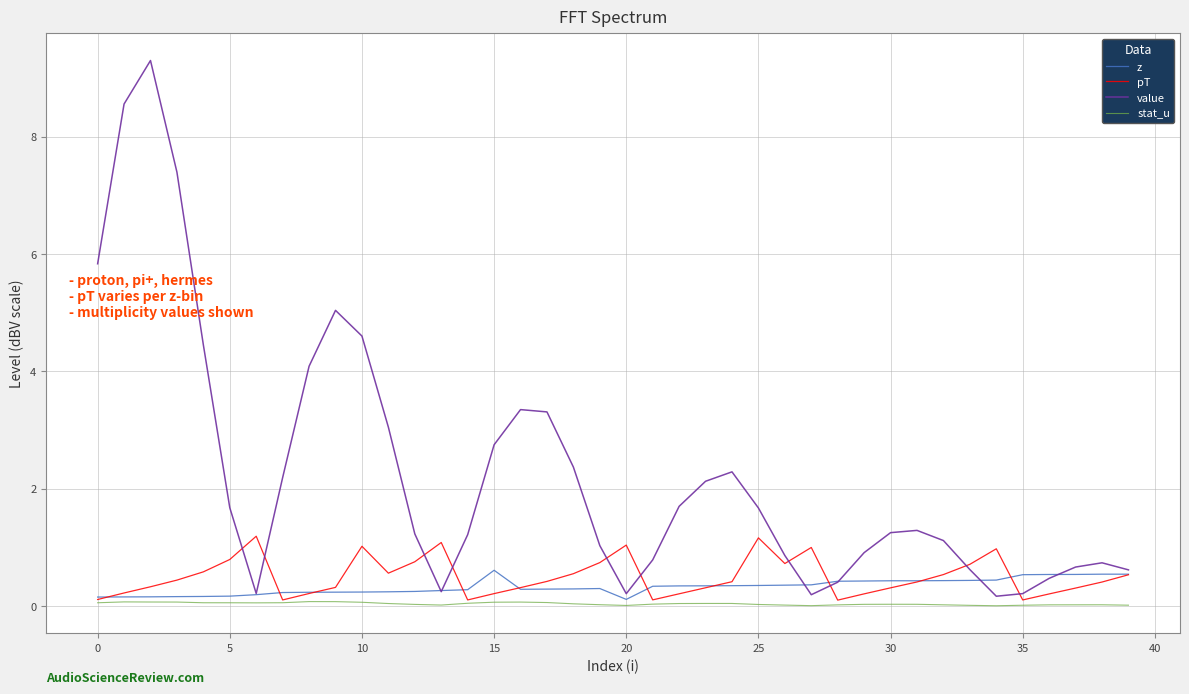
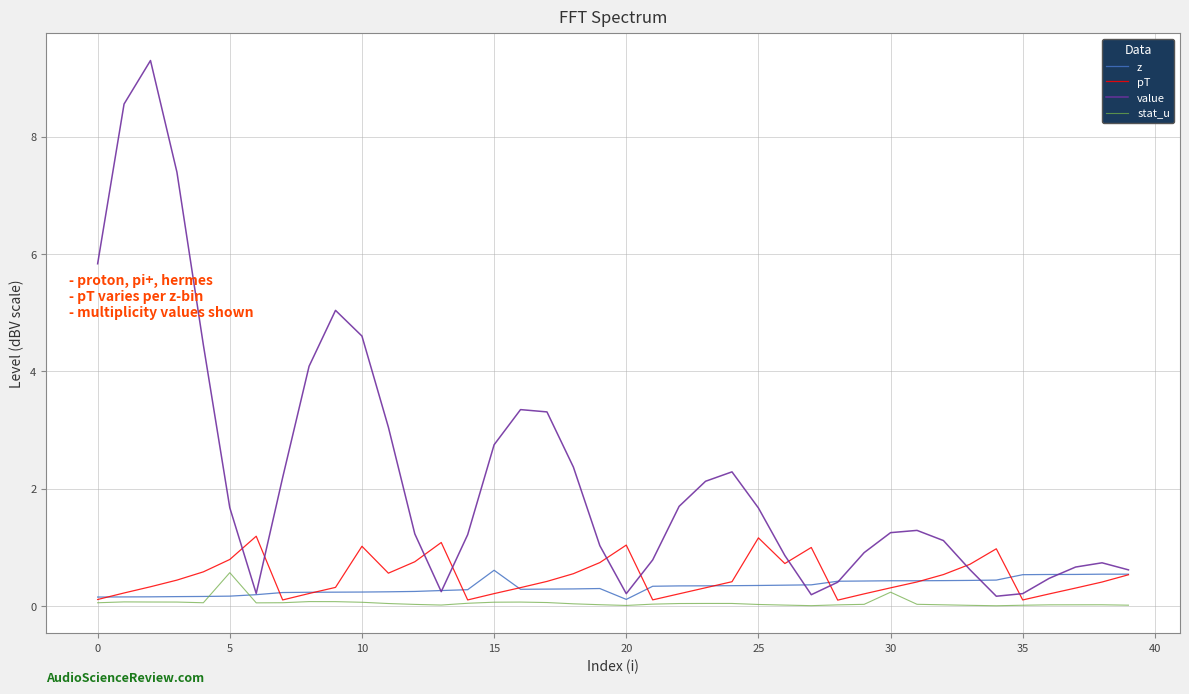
  {
    "z": {
      "5": 0.2,
      "10": 0.2,
      "15": 0.6,
      "20": 0.1,
      "25": 0.3,
      "30": 0.4,
      "35": 0.5
    },
    "pT": {
      "5": 0.8,
      "10": 1.0,
      "15": 0.2,
      "20": 1.0,
      "25": 1.2,
      "30": 0.3,
      "35": 0.1
    },
    "value": {
      "0": 5.8,
      "5": 1.7,
      "10": 4.6,
      "15": 2.7,
      "20": 0.2,
      "25": 1.7,
      "30": 1.2,
      "35": 0.2
    },
    "stat_u": {
      "0": 0.1,
-     "5": 0.1,
+     "5": 0.6,
      "10": 0.1,
      "15": 0.1,
      "20": 0.0,
      "25": 0.0,
-     "30": 0.0,
+     "30": 0.2,
      "35": 0.0
    }
  }
